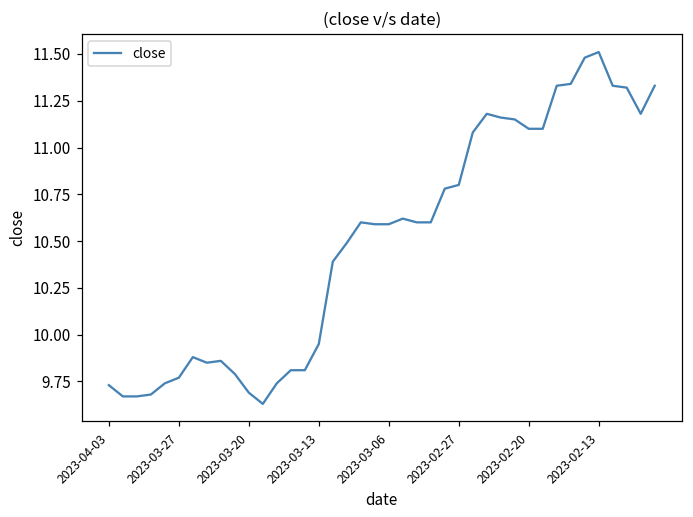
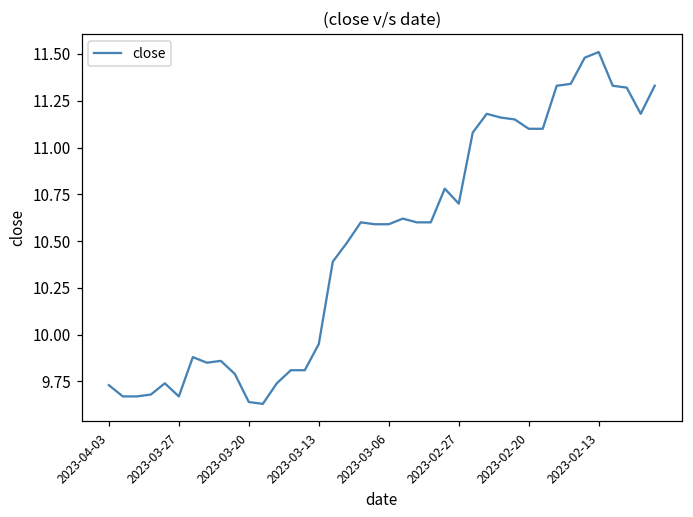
  {
    "2023-04-03": 9.73,
-   "2023-03-27": 9.77,
-   "2023-03-20": 9.69,
+   "2023-03-27": 9.67,
+   "2023-03-20": 9.64,
    "2023-03-13": 9.95,
    "2023-03-06": 10.59,
-   "2023-02-27": 10.8,
+   "2023-02-27": 10.7,
    "2023-02-20": 11.10,
    "2023-02-13": 11.51
  }
